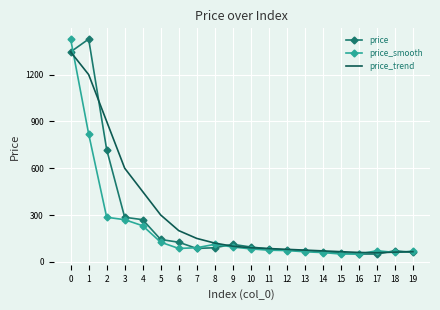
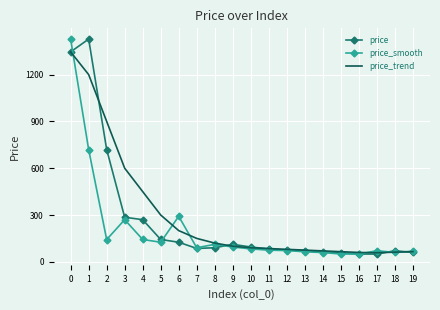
  {
    "price_smooth": {
      "0": 1430,
-     "1": 820,
-     "2": 290,
-     "4": 230,
+     "1": 720,
+     "2": 140,
+     "4": 140,
      "5": 130,
-     "6": 90
+     "6": 290
    }
  }
